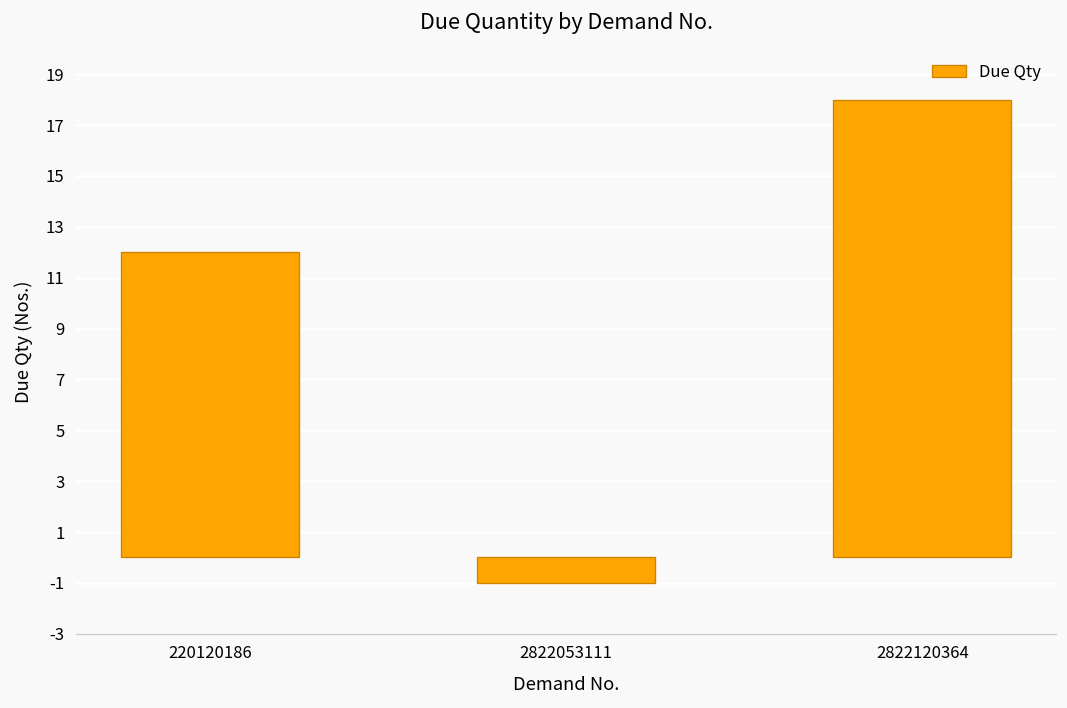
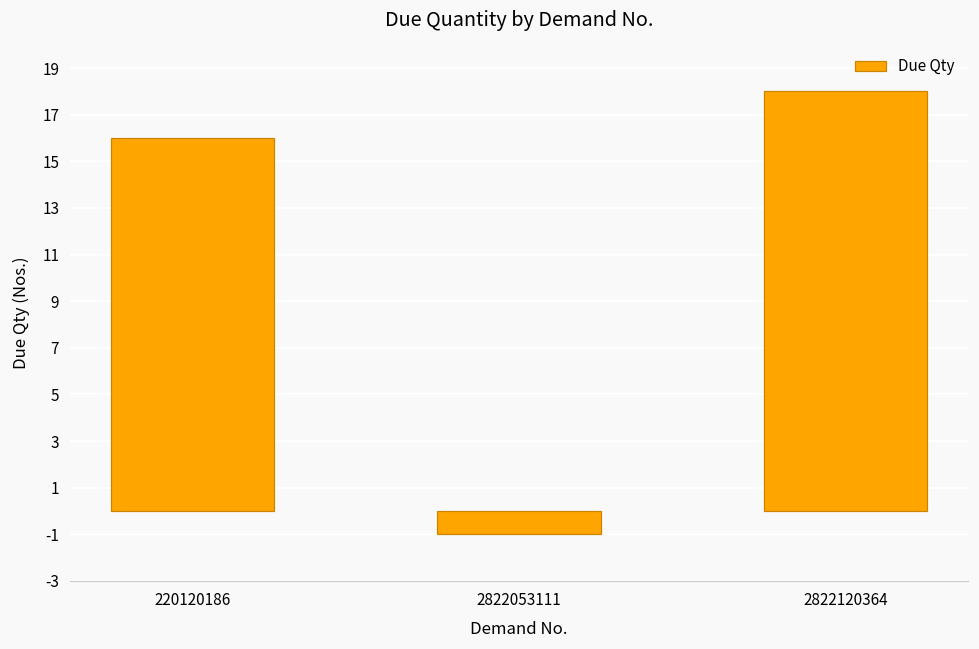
  {
-   "220120186": 12,
+   "220120186": 16,
    "2822053111": -1,
    "2822120364": 18
  }
